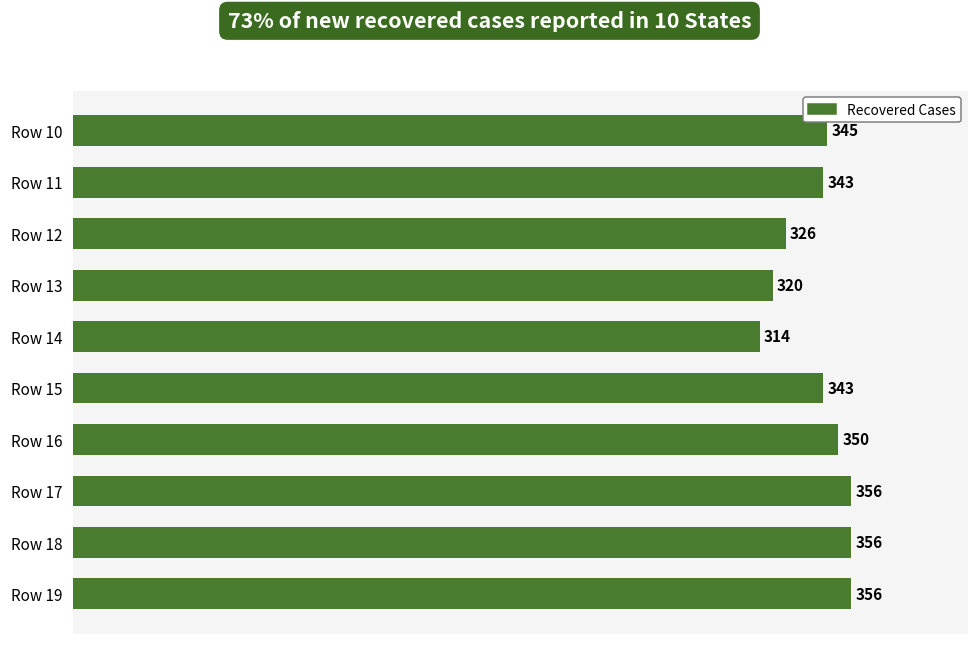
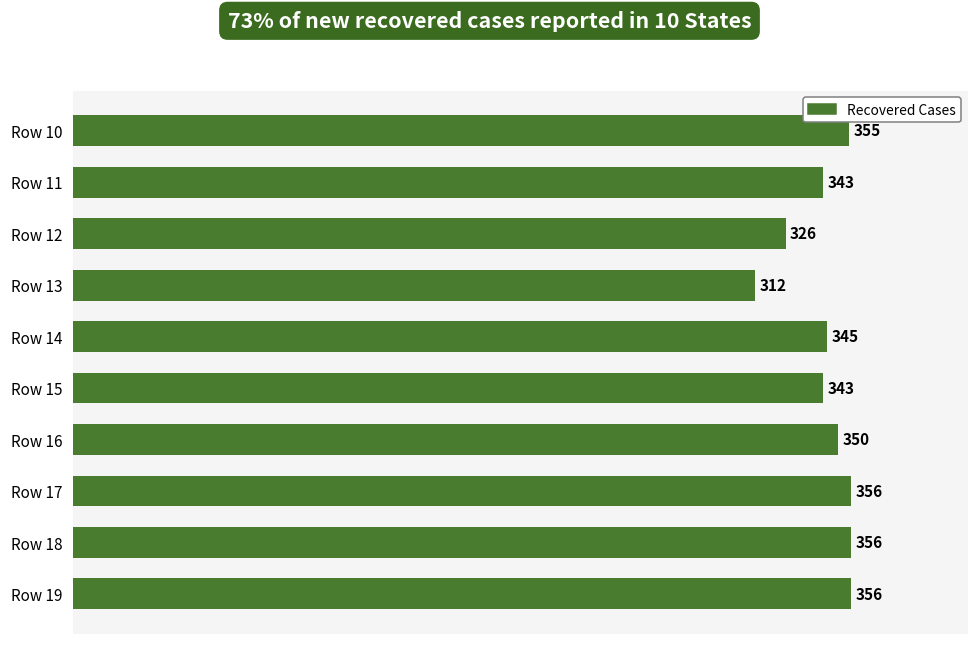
  {
-   "Row 10": 345,
+   "Row 10": 355,
    "Row 11": 343,
    "Row 12": 326,
-   "Row 13": 320,
-   "Row 14": 314,
+   "Row 13": 312,
+   "Row 14": 345,
    "Row 15": 343,
    "Row 16": 350,
    "Row 17": 356,
    "Row 18": 356,
    "Row 19": 356
  }
